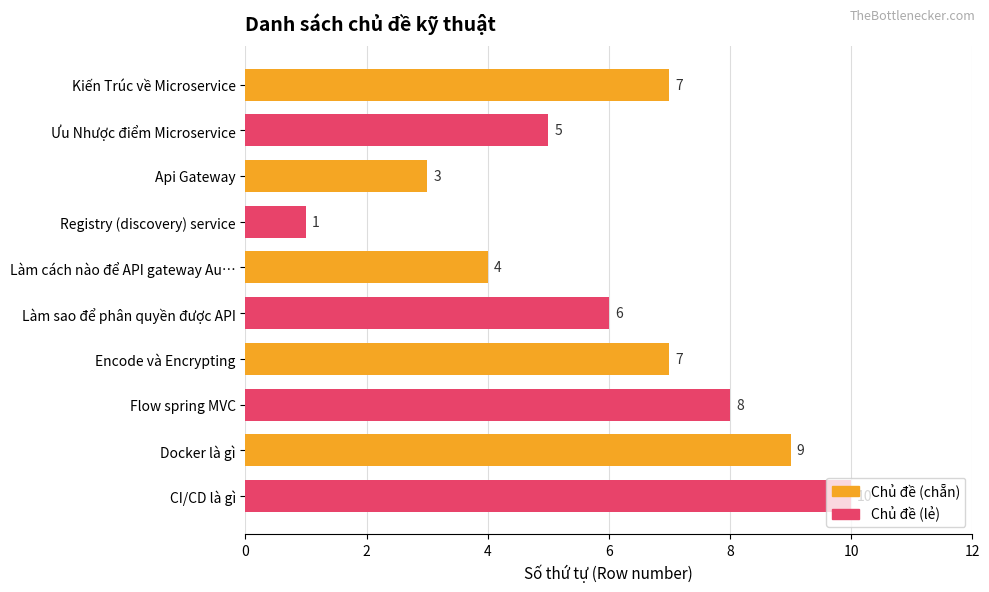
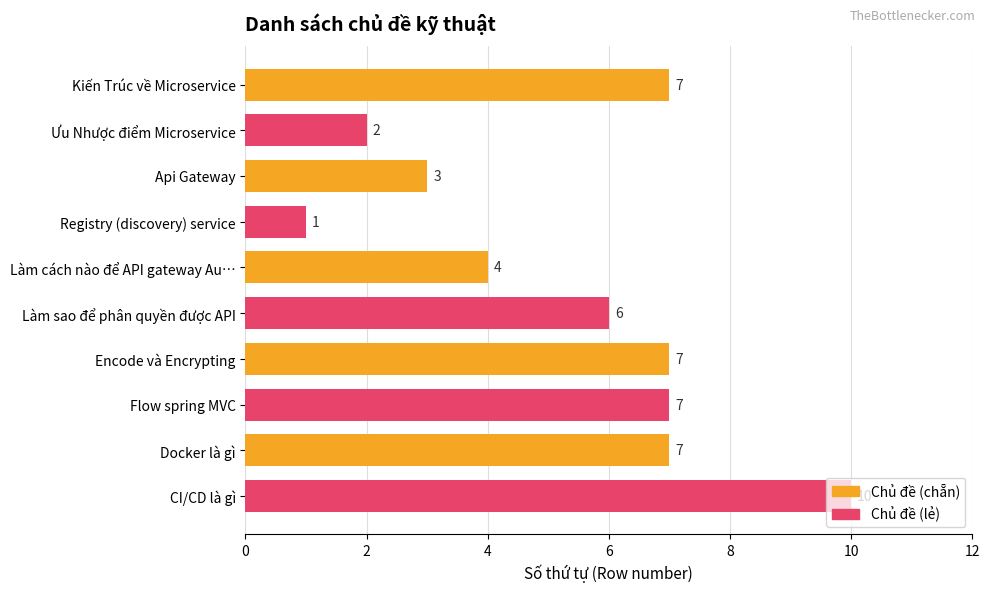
  {
    "Kiến Trúc về Microservice": 7,
-   "Ưu Nhược điểm Microservice": 5,
+   "Ưu Nhược điểm Microservice": 2,
    "Api Gateway": 3,
    "Registry (discovery) service": 1,
    "Làm cách nào để API gateway Au…": 4,
    "Làm sao để phân quyền được API": 6,
    "Encode và Encrypting": 7,
-   "Flow spring MVC": 8,
-   "Docker là gì": 9
+   "Flow spring MVC": 7,
+   "Docker là gì": 7
  }
